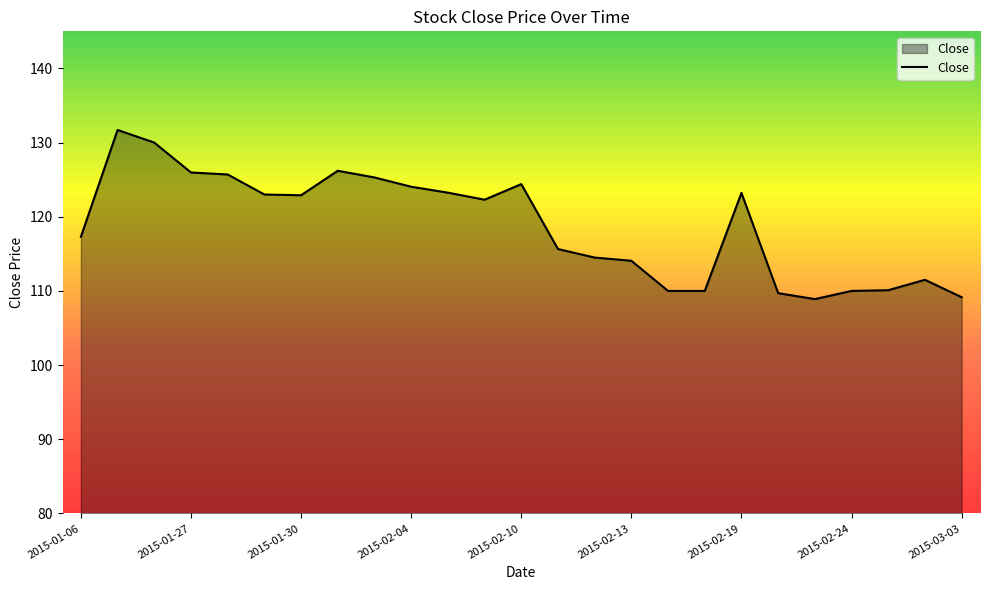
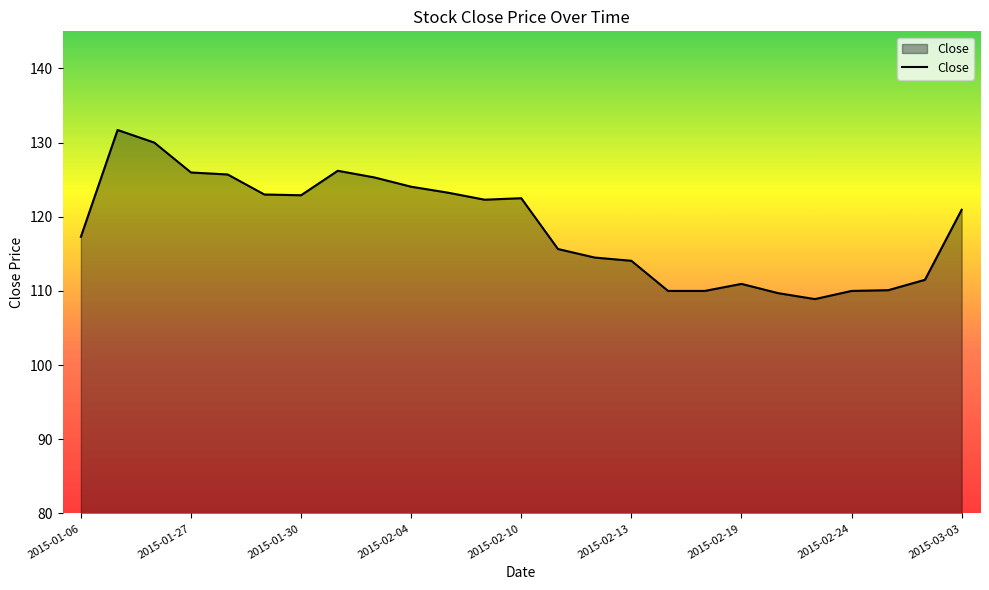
  {
    "2015-01-06": 117,
    "2015-01-27": 126,
    "2015-01-30": 123,
    "2015-02-04": 124,
-   "2015-02-10": 124,
+   "2015-02-10": 123,
    "2015-02-13": 114,
-   "2015-02-19": 123,
+   "2015-02-19": 111,
    "2015-02-24": 110,
-   "2015-03-03": 109
+   "2015-03-03": 121
  }
